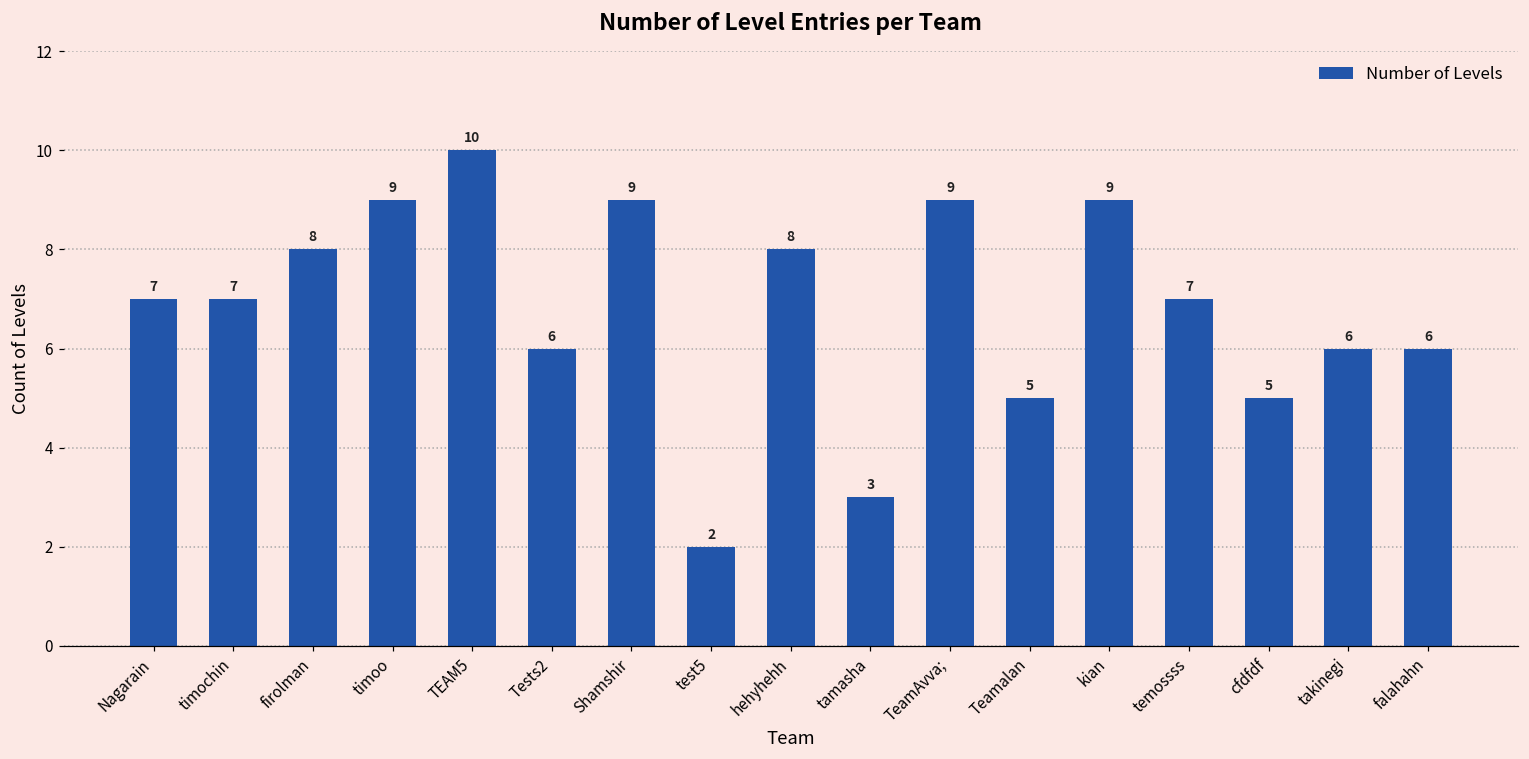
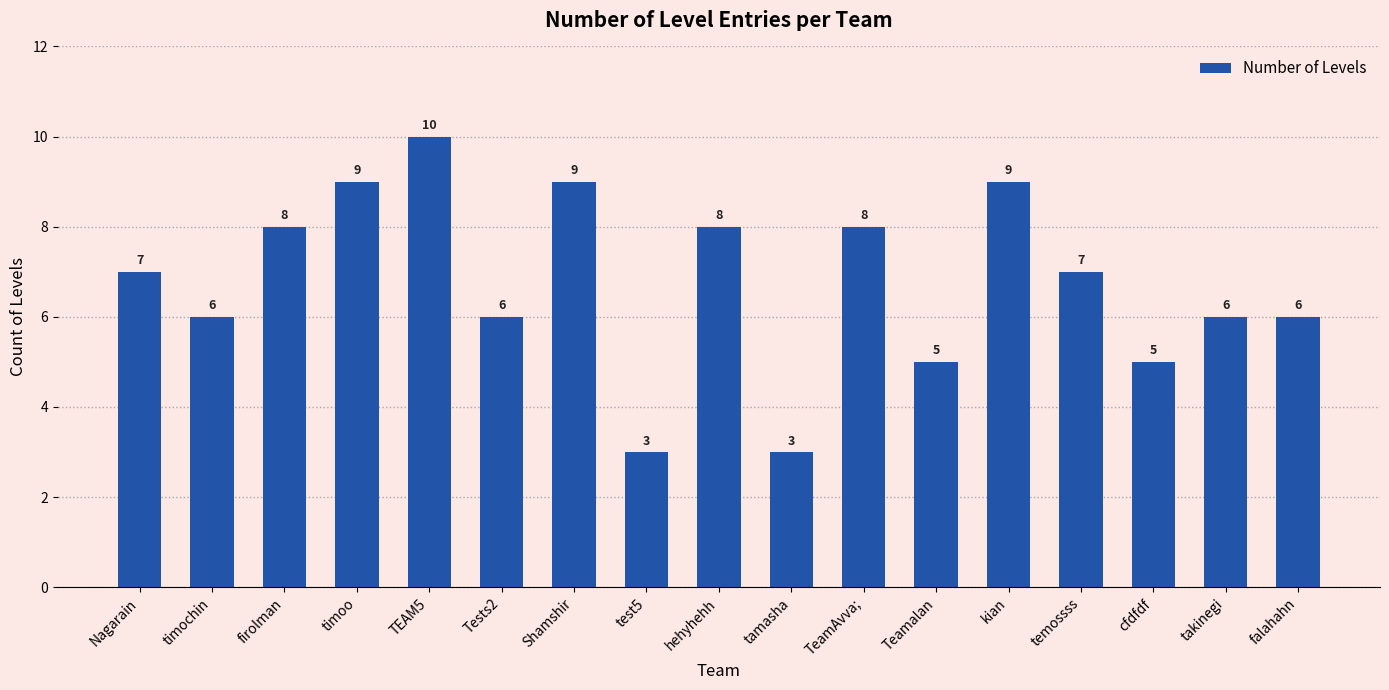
  {
    "Nagarain": 7,
-   "timochin": 7,
+   "timochin": 6,
    "firolman": 8,
    "timoo": 9,
    "TEAM5": 10,
    "Tests2": 6,
    "Shamshir": 9,
-   "test5": 2,
+   "test5": 3,
    "hehyhehh": 8,
    "tamasha": 3,
-   "TeamAvva;": 9,
+   "TeamAvva;": 8,
    "Teamalan": 5,
    "kian": 9,
    "temossss": 7,
    "cfdfdf": 5,
    "takinegi": 6,
    "falahahn": 6
  }
